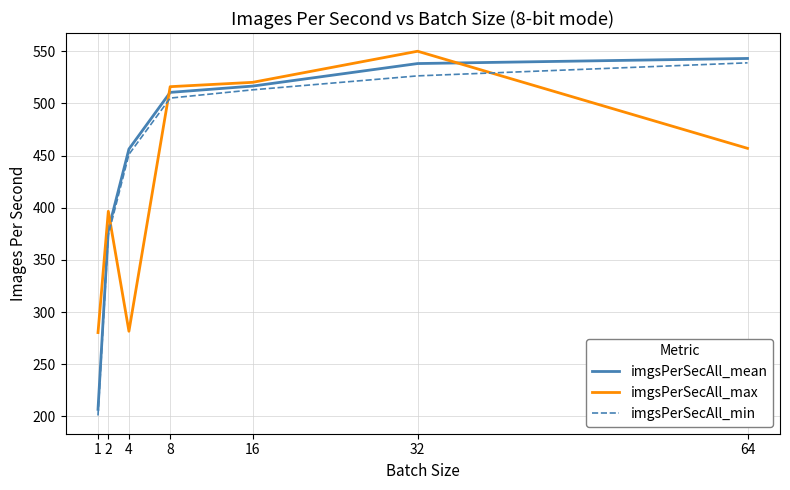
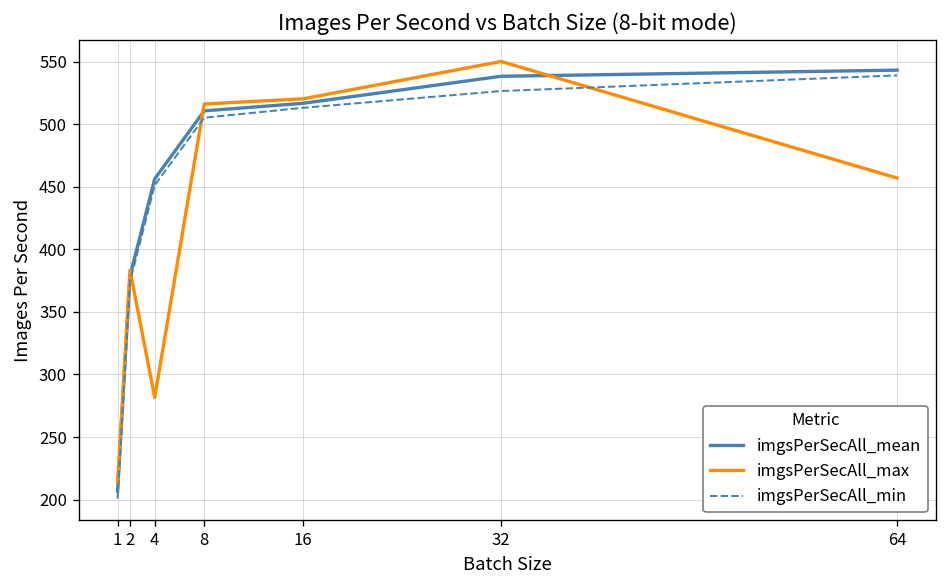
  {
    "imgsPerSecAll_max": {
-     "1": 280,
-     "2": 397,
+     "1": 213,
+     "2": 383,
      "4": 282,
      "8": 516,
      "16": 520,
      "32": 550,
      "64": 457
    }
  }
